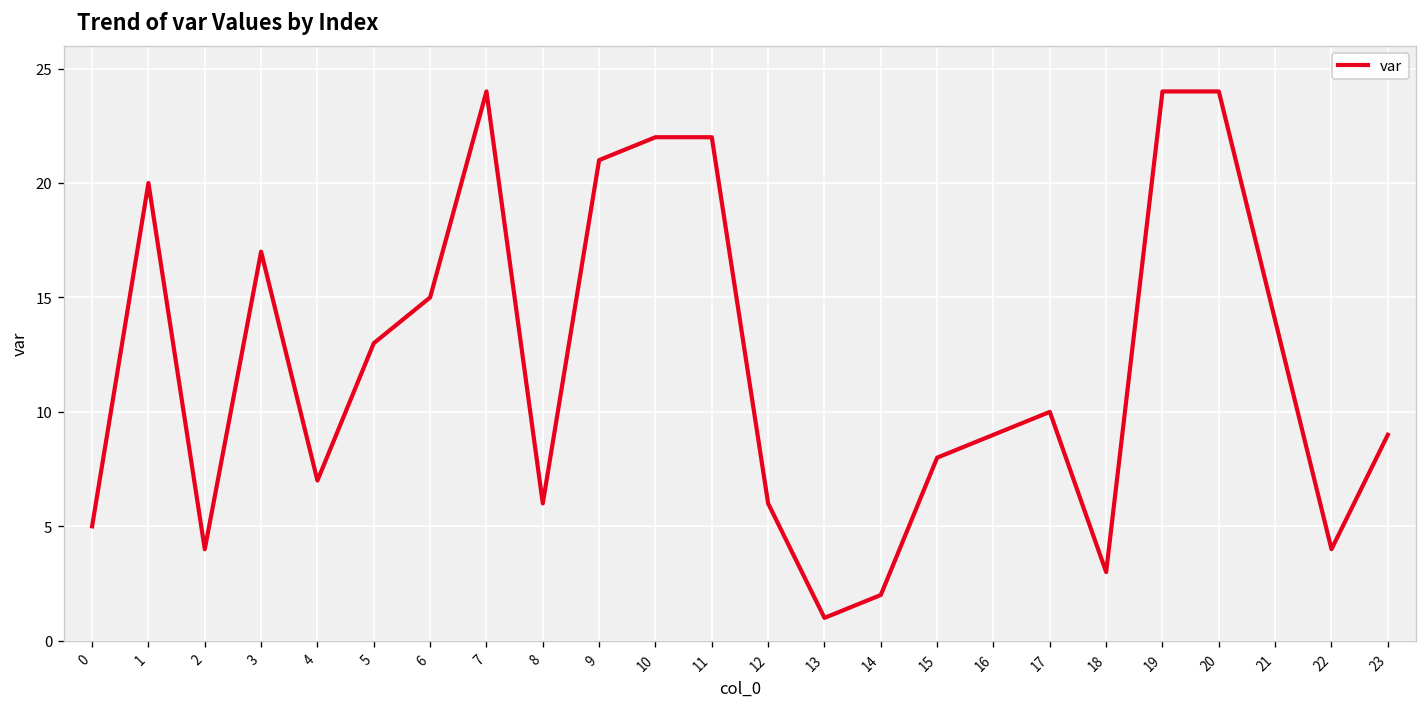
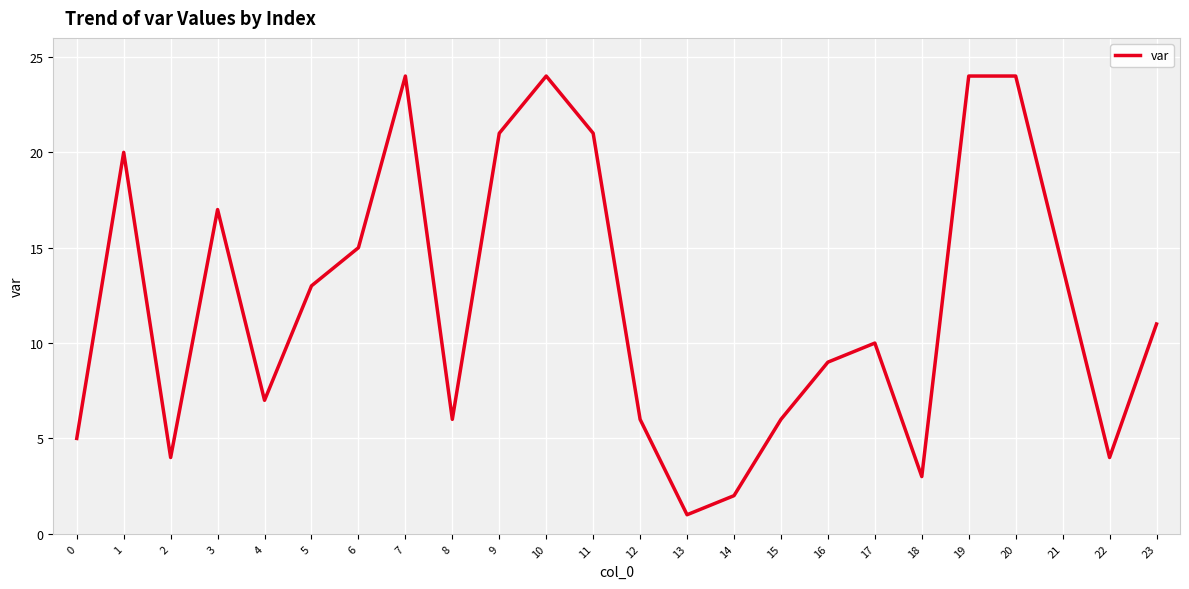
  {
    "0": 5,
    "1": 20,
    "2": 4,
    "3": 17,
    "4": 7,
    "5": 13,
    "6": 15,
    "7": 24,
    "8": 6,
    "9": 21,
-   "10": 22,
-   "11": 22,
+   "10": 24,
+   "11": 21,
    "12": 6,
    "13": 1,
    "14": 2,
-   "15": 8,
+   "15": 6,
    "16": 9,
    "17": 10,
    "18": 3,
    "19": 24,
    "20": 24,
    "21": 14,
    "22": 4,
-   "23": 9
+   "23": 11
  }
